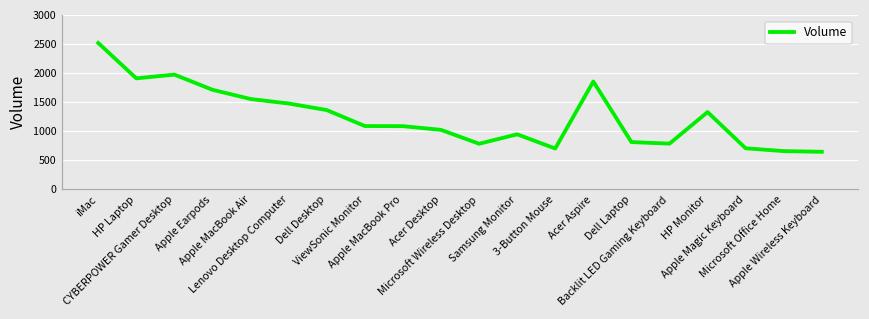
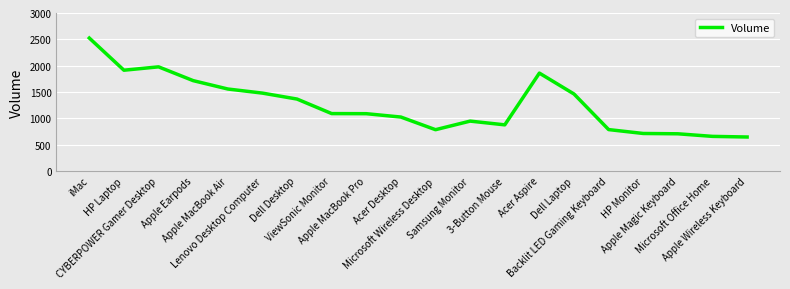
  {
    "iMac": 2500,
    "HP Laptop": 1900,
    "CYBERPOWER Gamer Desktop": 2000,
    "Apple Earpods": 1700,
    "Apple MacBook Air": 1600,
    "Lenovo Desktop Computer": 1500,
    "Dell Desktop": 1400,
    "ViewSonic Monitor": 1100,
    "Apple MacBook Pro": 1100,
    "Acer Desktop": 1000,
    "Microsoft Wireless Desktop": 800,
    "Samsung Monitor": 900,
-   "3-Button Mouse": 700,
+   "3-Button Mouse": 900,
    "Acer Aspire": 1900,
-   "Dell Laptop": 800,
+   "Dell Laptop": 1500,
    "Backlit LED Gaming Keyboard": 800,
-   "HP Monitor": 1300,
+   "HP Monitor": 700,
    "Apple Magic Keyboard": 700,
    "Microsoft Office Home": 700,
    "Apple Wireless Keyboard": 600
  }
